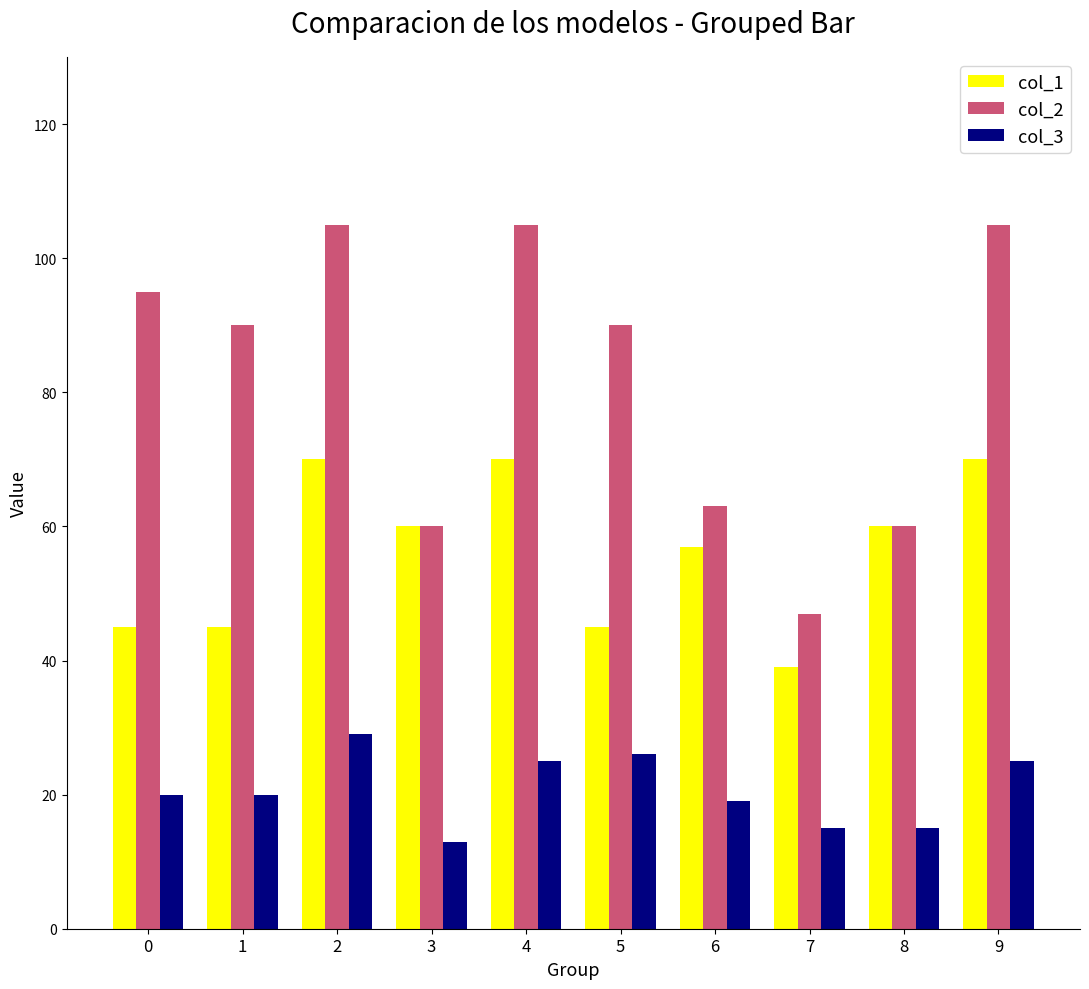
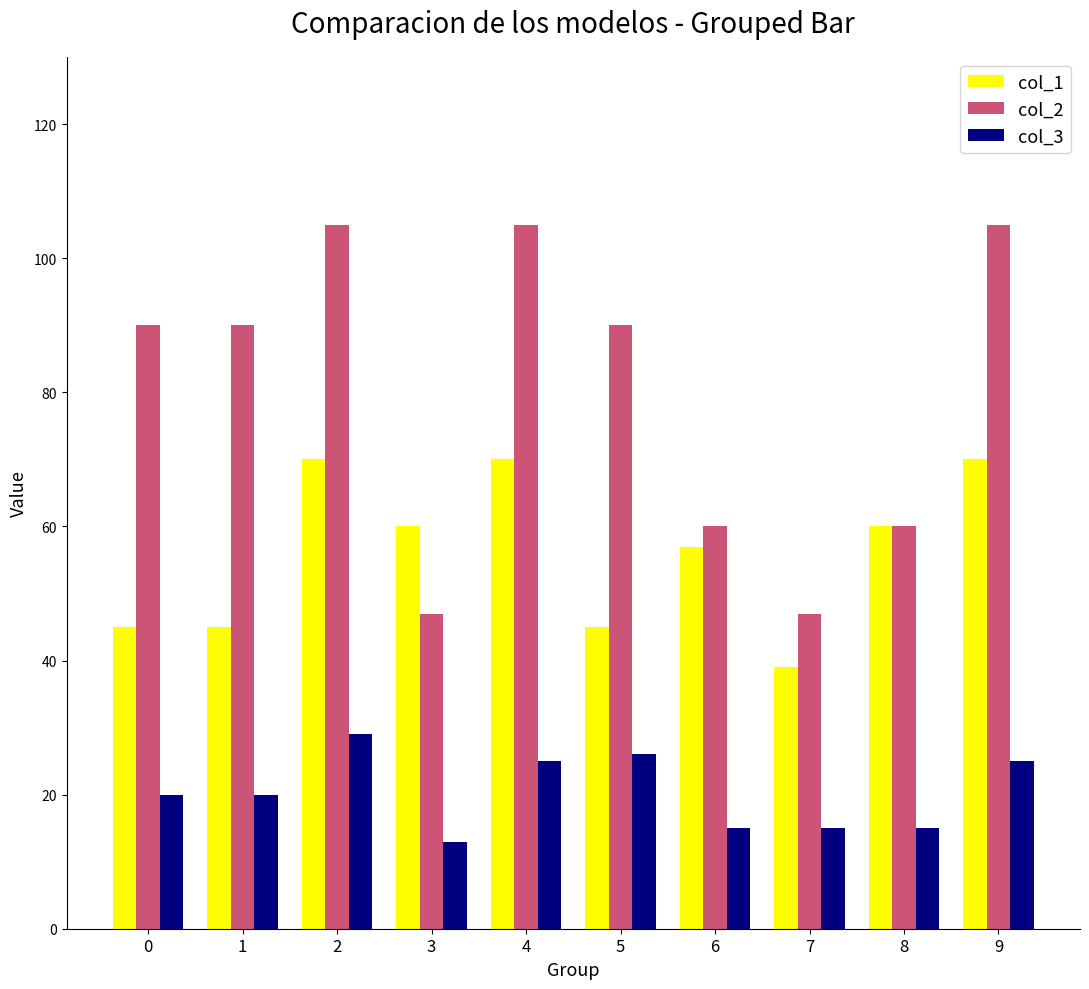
  {
    "col_1": {
      "0": 45,
      "1": 45,
      "2": 70,
      "3": 60,
      "4": 70,
      "5": 45,
      "6": 57,
      "7": 39,
      "8": 60,
      "9": 70
    },
    "col_2": {
-     "0": 95,
+     "0": 90,
      "1": 90,
      "2": 105,
-     "3": 60,
+     "3": 47,
      "4": 105,
      "5": 90,
-     "6": 63,
+     "6": 60,
      "7": 47,
      "8": 60,
      "9": 105
    },
    "col_3": {
      "0": 20,
      "1": 20,
      "2": 29,
      "3": 13,
      "4": 25,
      "5": 26,
-     "6": 19,
+     "6": 15,
      "7": 15,
      "8": 15,
      "9": 25
    }
  }
